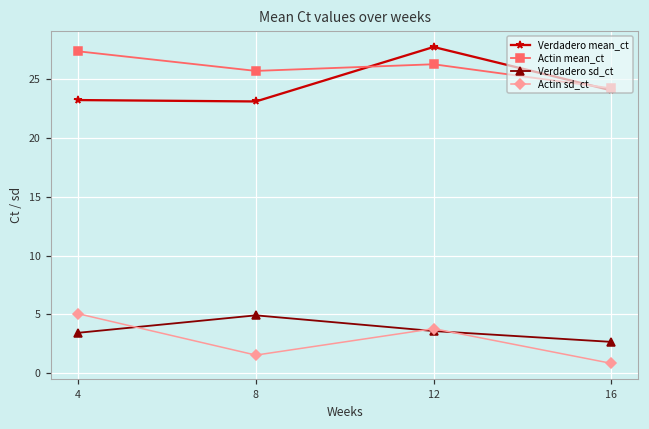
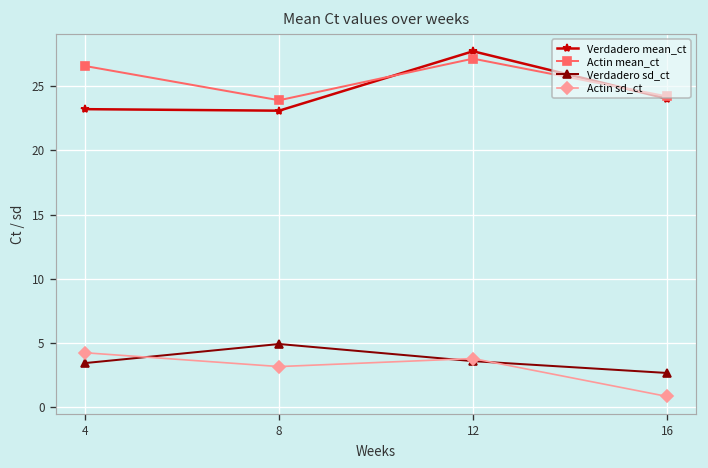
  {
    "Verdadero mean_ct": {
      "4": 23.2,
      "8": 23.1,
      "12": 27.7
    },
    "Actin mean_ct": {
-     "4": 27.3,
-     "8": 25.7,
-     "12": 26.2
+     "4": 26.6,
+     "8": 23.9,
+     "12": 27.1
    },
    "Verdadero sd_ct": {
      "4": 3.4,
      "8": 4.9,
      "16": 2.7
    },
    "Actin sd_ct": {
-     "4": 5.1,
-     "8": 1.6,
+     "4": 4.2,
+     "8": 3.2,
      "16": 0.8
    }
  }
